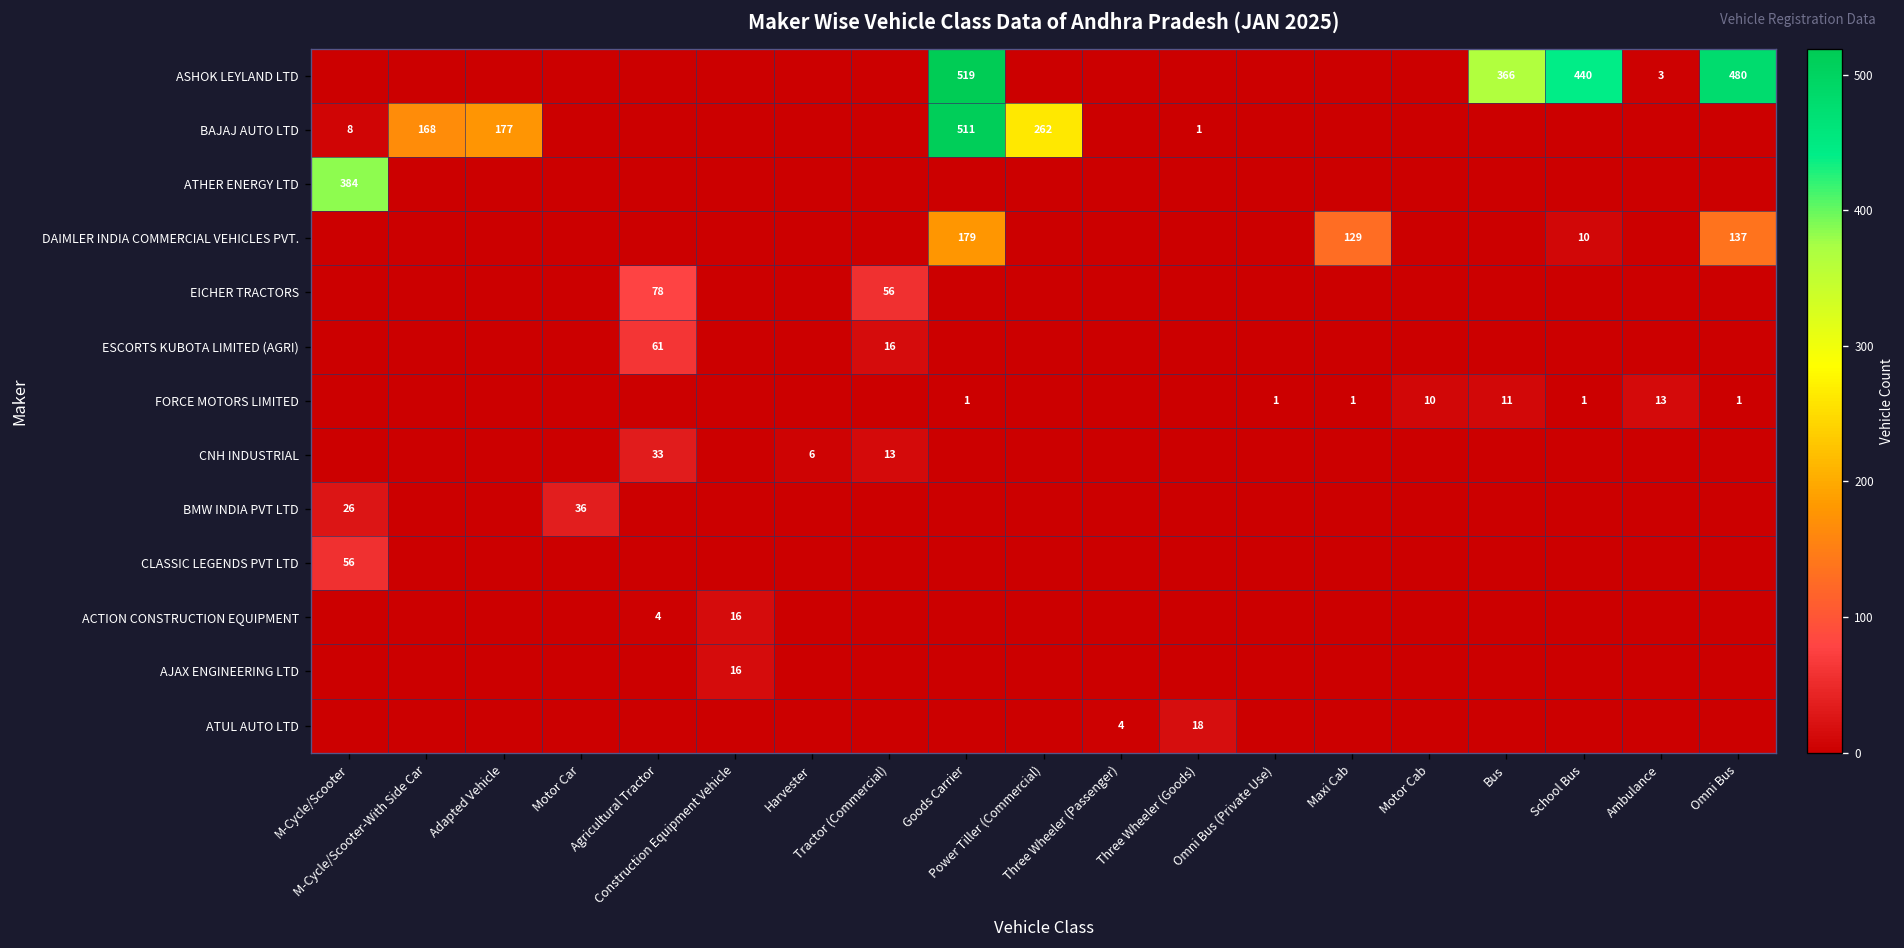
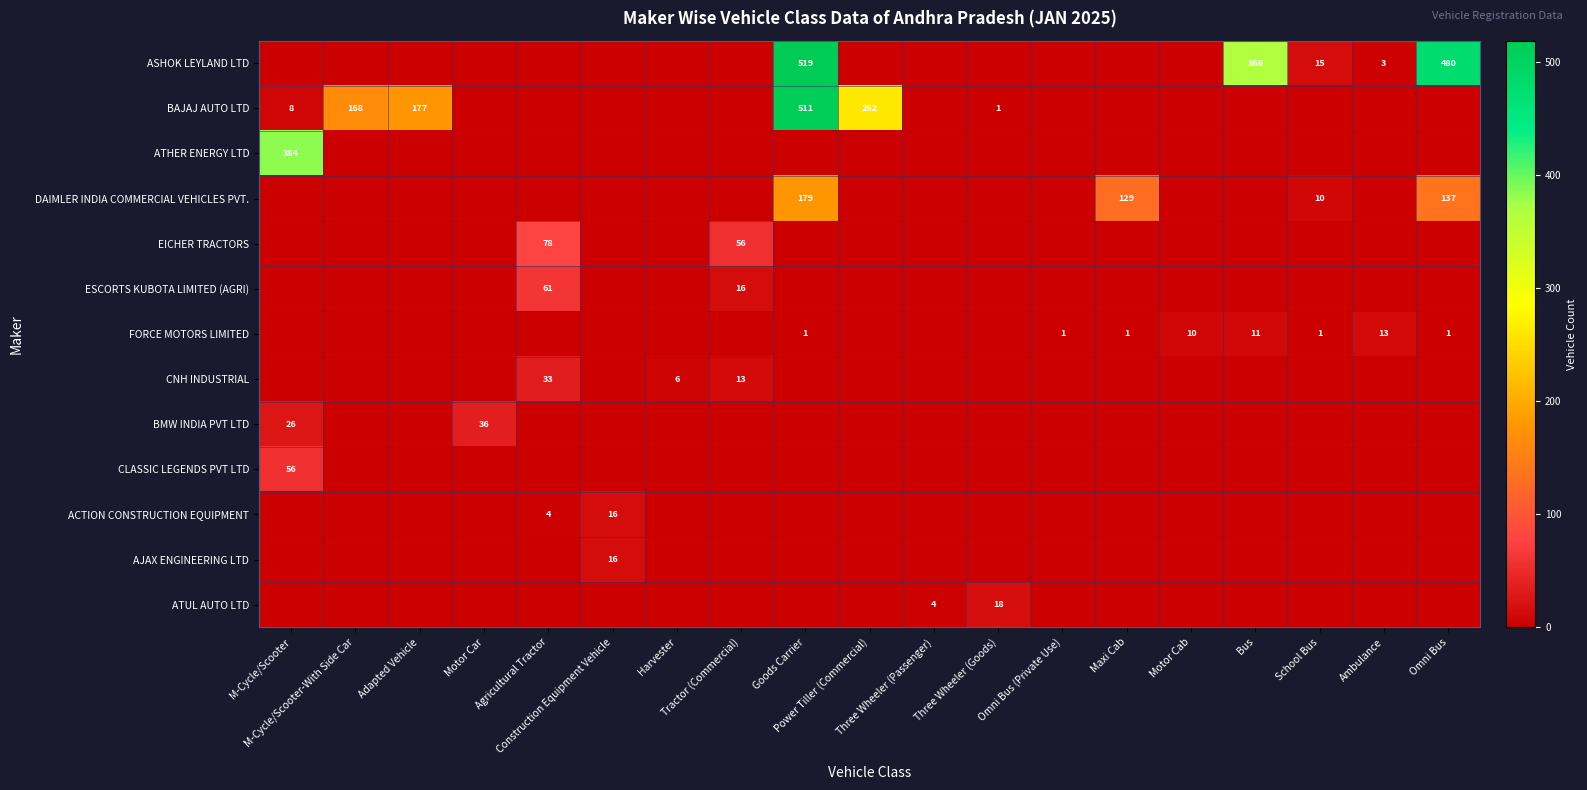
  {
    "ASHOK LEYLAND LTD": {
      "Goods Carrier": 519,
      "Bus": 366,
-     "School Bus": 440,
+     "School Bus": 15,
      "Ambulance": 3,
      "Omni Bus": 480
    },
    "BAJAJ AUTO LTD": {
      "M-Cycle/Scooter": 8,
      "M-Cycle/Scooter-With Side Car": 168,
      "Adapted Vehicle": 177,
      "Goods Carrier": 511,
      "Power Tiller (Commercial)": 262,
      "Three Wheeler (Goods)": 1
    },
    "ATHER ENERGY LTD": {
      "M-Cycle/Scooter": 384
    },
    "DAIMLER INDIA COMMERCIAL VEHICLES PVT.": {
      "Goods Carrier": 179,
      "Maxi Cab": 129,
      "School Bus": 10,
      "Omni Bus": 137
    },
    "EICHER TRACTORS": {
      "Agricultural Tractor": 78,
      "Tractor (Commercial)": 56
    },
    "ESCORTS KUBOTA LIMITED (AGRI)": {
      "Agricultural Tractor": 61,
      "Tractor (Commercial)": 16
    },
    "FORCE MOTORS LIMITED": {
      "Goods Carrier": 1,
      "Omni Bus (Private Use)": 1,
      "Maxi Cab": 1,
      "Motor Cab": 10,
      "Bus": 11,
      "School Bus": 1,
      "Ambulance": 13,
      "Omni Bus": 1
    },
    "CNH INDUSTRIAL": {
      "Agricultural Tractor": 33,
      "Harvester": 6,
      "Tractor (Commercial)": 13
    },
    "BMW INDIA PVT LTD": {
      "M-Cycle/Scooter": 26,
      "Motor Car": 36
    },
    "CLASSIC LEGENDS PVT LTD": {
      "M-Cycle/Scooter": 56
    },
    "ACTION CONSTRUCTION EQUIPMENT": {
      "Agricultural Tractor": 4,
      "Construction Equipment Vehicle": 16
    },
    "AJAX ENGINEERING LTD": {
      "Construction Equipment Vehicle": 16
    },
    "ATUL AUTO LTD": {
      "Three Wheeler (Passenger)": 4,
      "Three Wheeler (Goods)": 18
    }
  }
